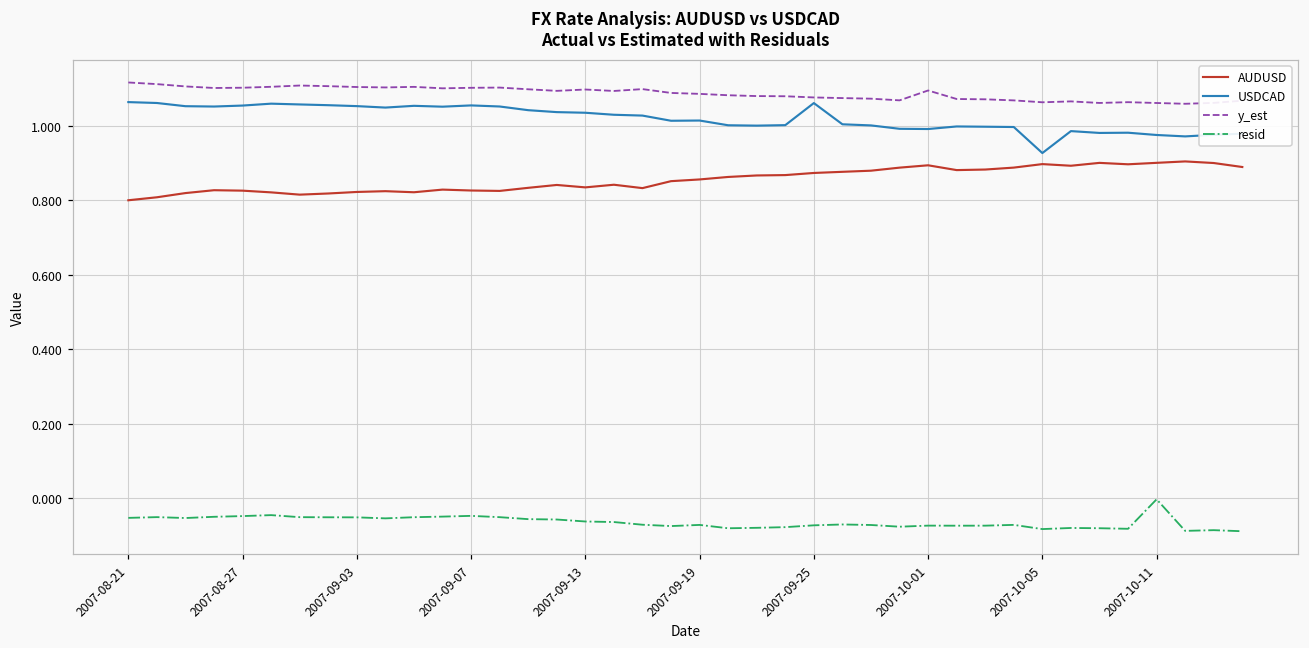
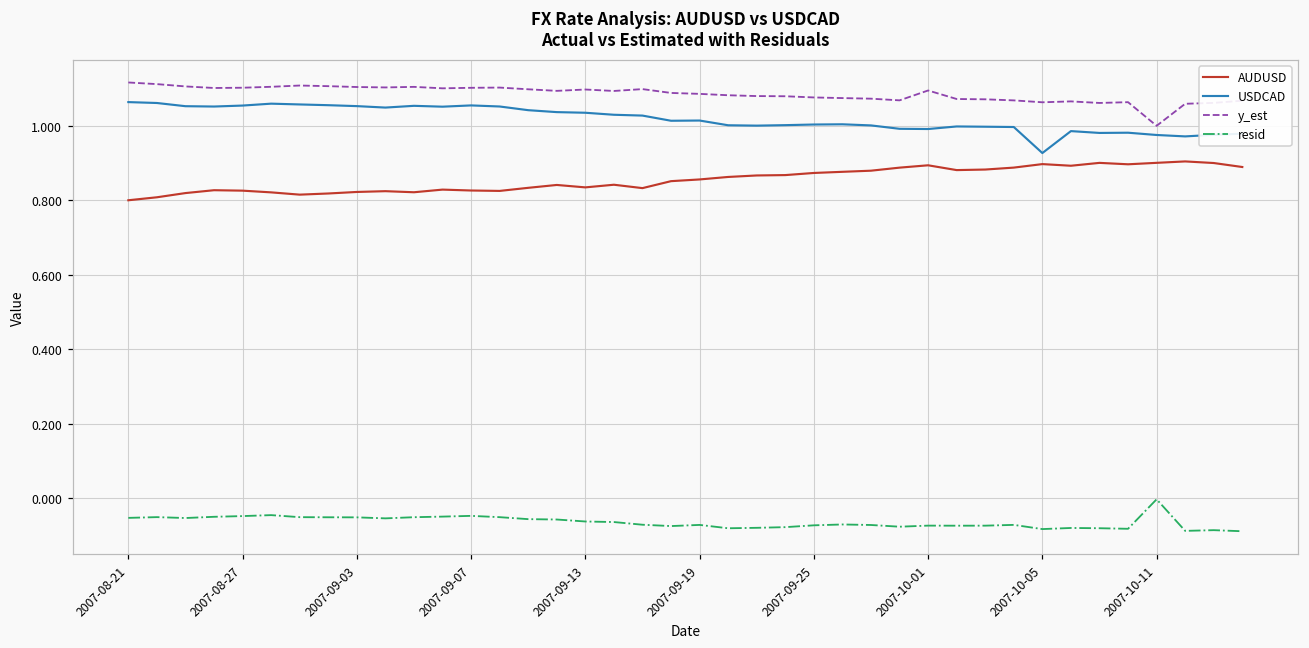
  {
    "AUDUSD": {
      "2007-08-21": 0.80,
      "2007-08-27": 0.83,
      "2007-09-03": 0.82,
      "2007-09-07": 0.83,
      "2007-09-13": 0.83,
      "2007-09-19": 0.86,
      "2007-09-25": 0.87,
      "2007-10-01": 0.89,
      "2007-10-05": 0.90,
      "2007-10-11": 0.90
    },
    "USDCAD": {
      "2007-08-21": 1.06,
      "2007-08-27": 1.05,
      "2007-09-03": 1.05,
      "2007-09-07": 1.05,
      "2007-09-13": 1.04,
      "2007-09-19": 1.01,
-     "2007-09-25": 1.06,
+     "2007-09-25": 1.00,
      "2007-10-01": 0.99,
      "2007-10-05": 0.93,
      "2007-10-11": 0.98
    },
    "y_est": {
      "2007-08-21": 1.12,
      "2007-08-27": 1.10,
      "2007-09-03": 1.10,
      "2007-09-07": 1.10,
      "2007-09-13": 1.10,
      "2007-09-19": 1.09,
      "2007-09-25": 1.08,
      "2007-10-01": 1.10,
      "2007-10-05": 1.06,
-     "2007-10-11": 1.06
+     "2007-10-11": 1.00
    },
    "resid": {
      "2007-08-21": -0.05,
      "2007-08-27": -0.05,
      "2007-09-03": -0.05,
      "2007-09-07": -0.05,
      "2007-09-13": -0.06,
      "2007-09-19": -0.07,
      "2007-09-25": -0.07,
      "2007-10-01": -0.07,
      "2007-10-05": -0.08,
      "2007-10-11": 0.00
    }
  }
